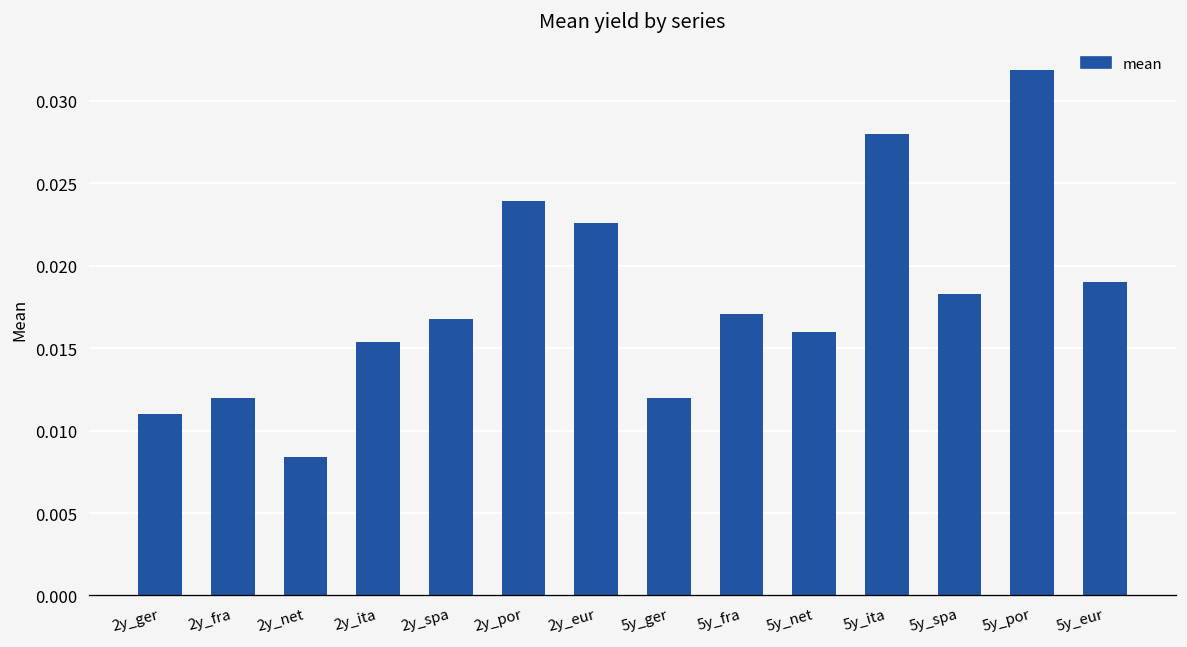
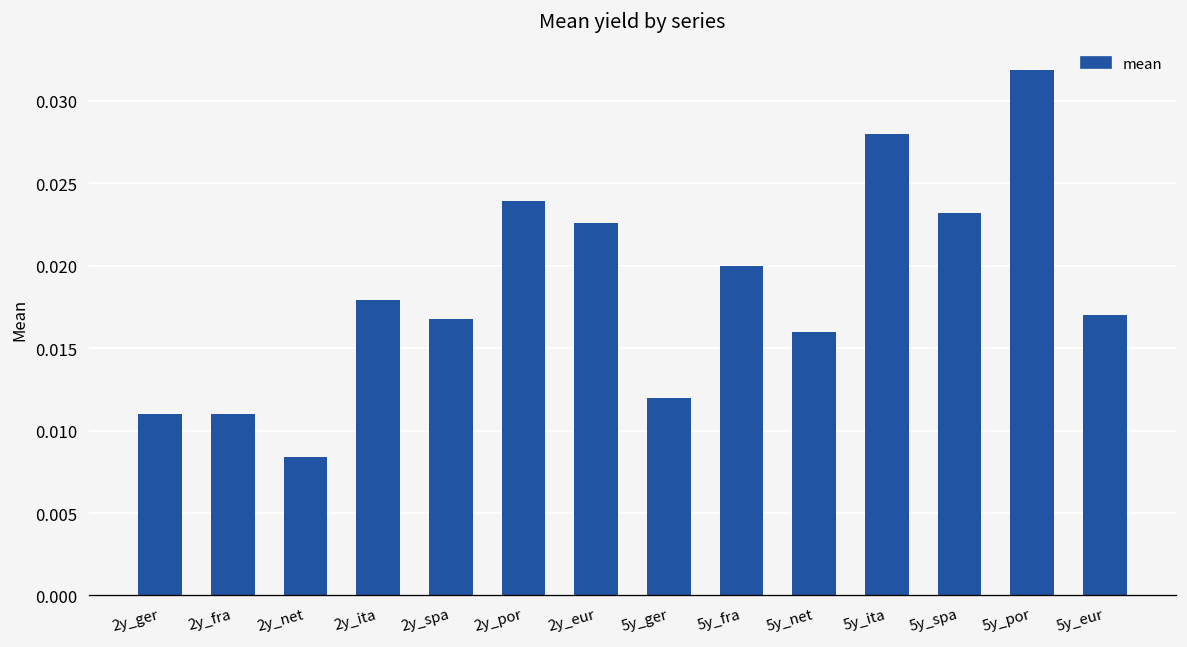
  {
    "2y_ger": 0.0110,
-   "2y_fra": 0.012,
+   "2y_fra": 0.011,
    "2y_net": 0.0084,
-   "2y_ita": 0.0154,
+   "2y_ita": 0.0179,
    "2y_spa": 0.0168,
    "2y_por": 0.0239,
    "2y_eur": 0.0226,
    "5y_ger": 0.0120,
-   "5y_fra": 0.0171,
+   "5y_fra": 0.0200,
    "5y_net": 0.0160,
    "5y_ita": 0.0280,
-   "5y_spa": 0.0183,
+   "5y_spa": 0.0232,
    "5y_por": 0.0319,
-   "5y_eur": 0.019
+   "5y_eur": 0.017
  }
